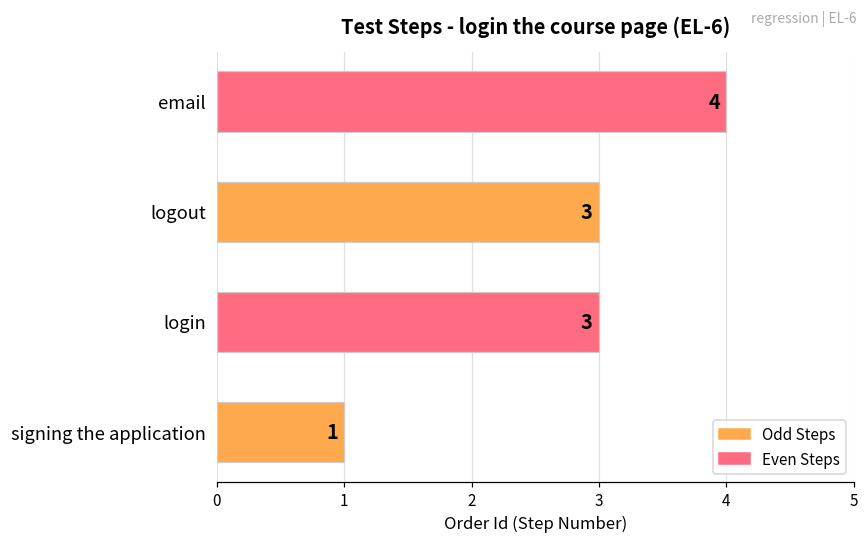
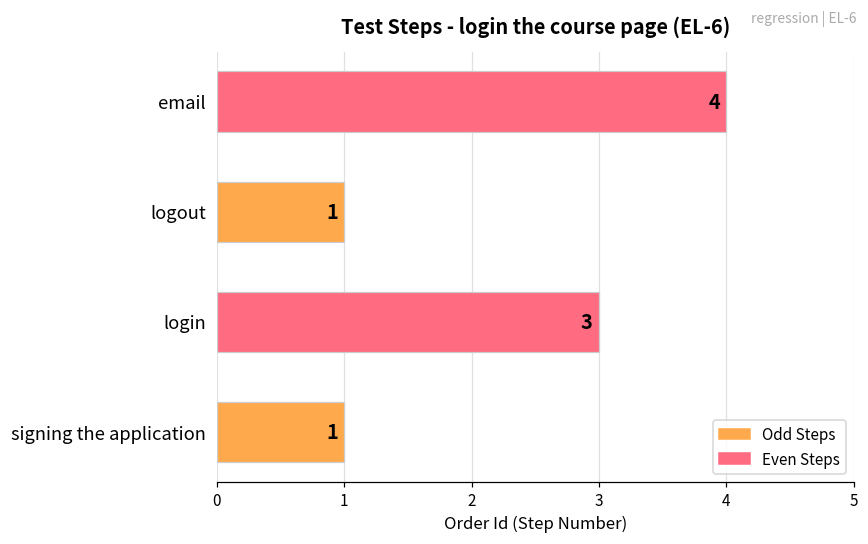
  {
    "email": 4,
-   "logout": 3,
+   "logout": 1,
    "login": 3,
    "signing the application": 1
  }
